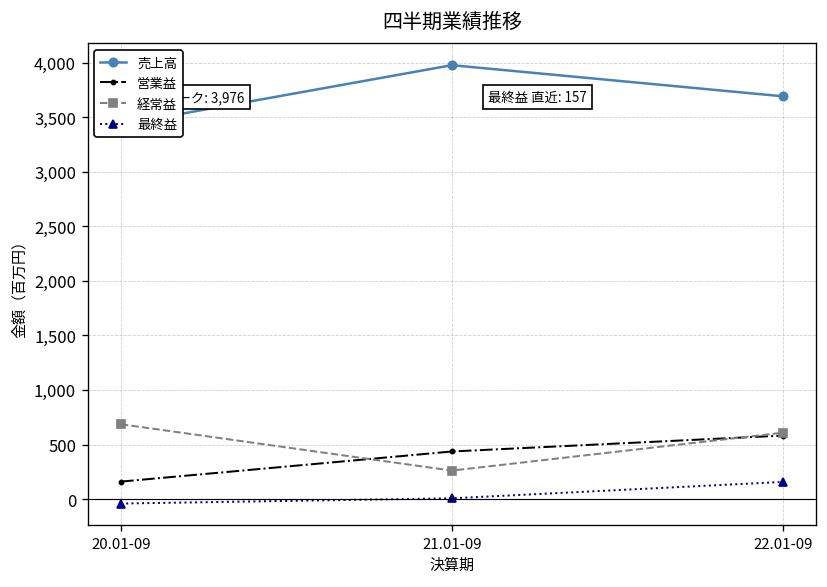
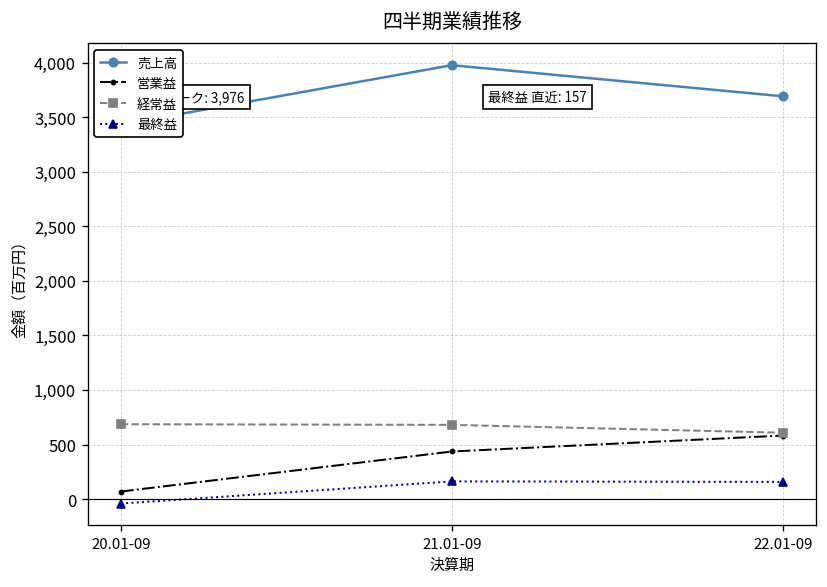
  {
    "売上高": {
      "21.01-09": "4,000",
      "22.01-09": "3,700"
    },
    "営業益": {
-     "20.01-09": "200",
+     "20.01-09": "100",
      "21.01-09": "400"
    },
    "経常益": {
      "20.01-09": "700",
-     "21.01-09": "300"
+     "21.01-09": "700"
    },
    "最終益": {
      "20.01-09": "0",
-     "21.01-09": "0",
+     "21.01-09": "200",
      "22.01-09": "200"
    }
  }
